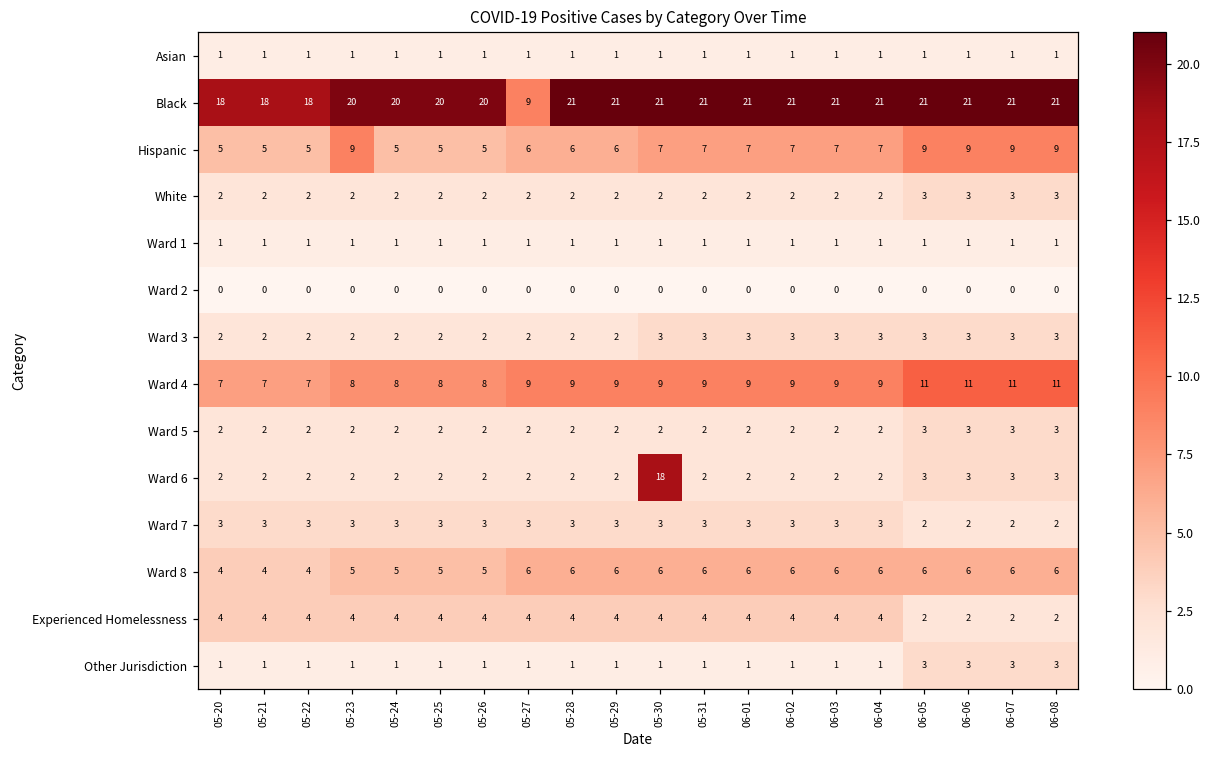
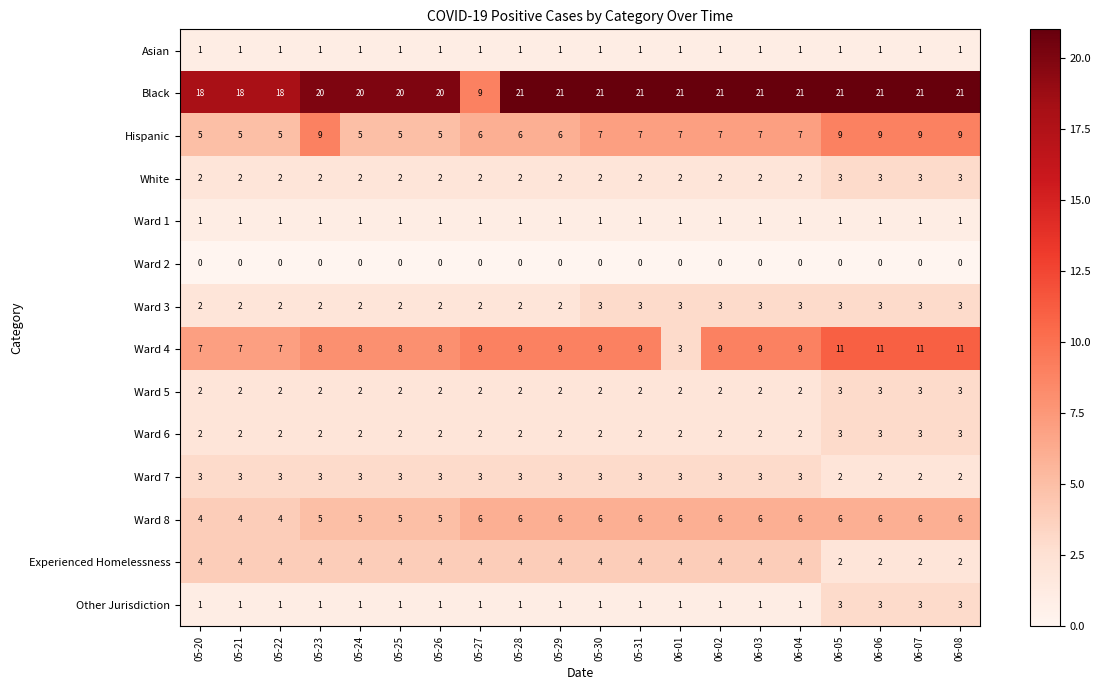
  {
    "Ward 4": {
      "05-20": 7,
      "05-21": 7,
      "05-22": 7,
      "05-23": 8,
      "05-24": 8,
      "05-25": 8,
      "05-26": 8,
      "05-27": 9,
      "05-28": 9,
      "05-29": 9,
      "05-30": 9,
      "05-31": 9,
-     "06-01": 9,
+     "06-01": 3,
      "06-02": 9,
      "06-03": 9,
      "06-04": 9,
      "06-05": 11,
      "06-06": 11,
      "06-07": 11,
      "06-08": 11
    },
    "Ward 6": {
      "05-20": 2,
      "05-21": 2,
      "05-22": 2,
      "05-23": 2,
      "05-24": 2,
      "05-25": 2,
      "05-26": 2,
      "05-27": 2,
      "05-28": 2,
      "05-29": 2,
-     "05-30": 18,
+     "05-30": 2,
      "05-31": 2,
      "06-01": 2,
      "06-02": 2,
      "06-03": 2,
      "06-04": 2,
      "06-05": 3,
      "06-06": 3,
      "06-07": 3,
      "06-08": 3
    }
  }
